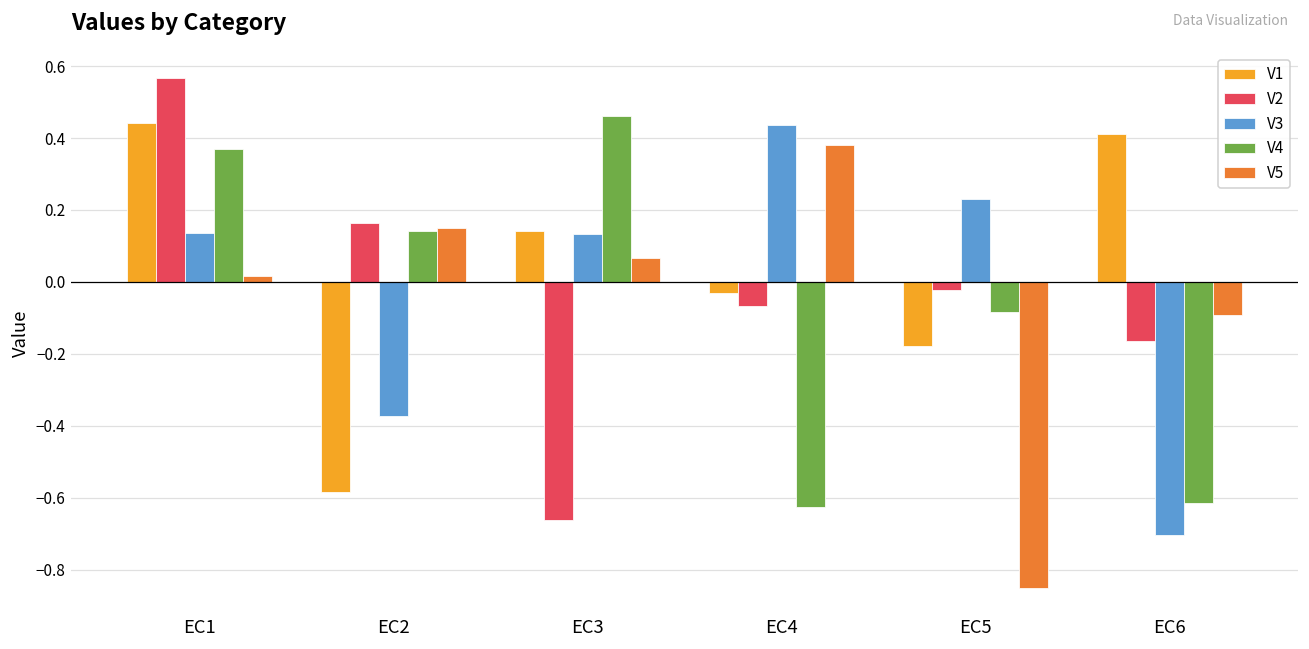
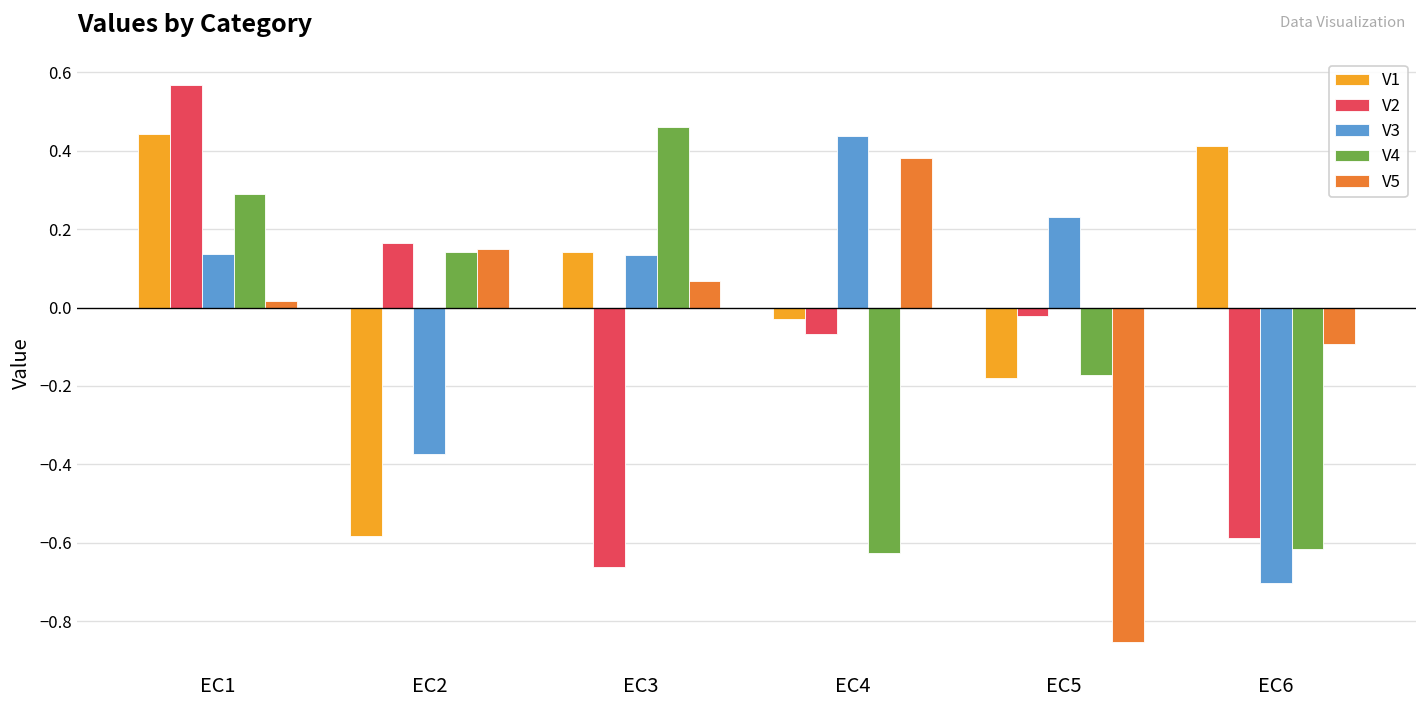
  {
    "V2": {
      "EC1": 0.57,
      "EC2": 0.16,
      "EC3": -0.66,
      "EC4": -0.07,
      "EC5": -0.02,
-     "EC6": -0.16
+     "EC6": -0.59
    },
    "V3": {
      "EC1": 0.14,
      "EC2": -0.37,
      "EC3": 0.13,
      "EC4": 0.44,
      "EC5": 0.23,
      "EC6": -0.70
    },
    "V4": {
-     "EC1": 0.37,
+     "EC1": 0.29,
      "EC2": 0.14,
      "EC3": 0.46,
      "EC4": -0.63,
-     "EC5": -0.08,
+     "EC5": -0.17,
      "EC6": -0.62
    }
  }
